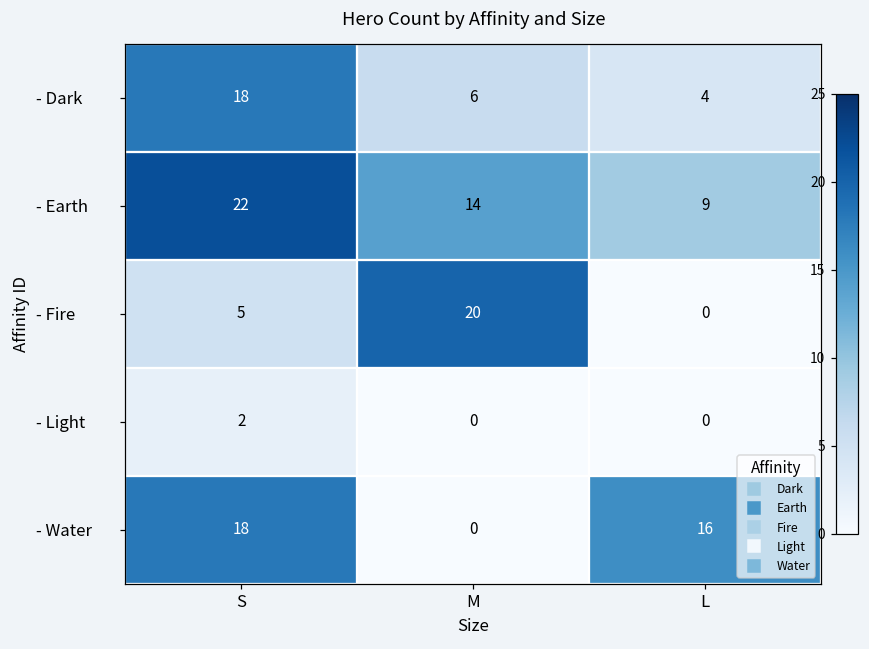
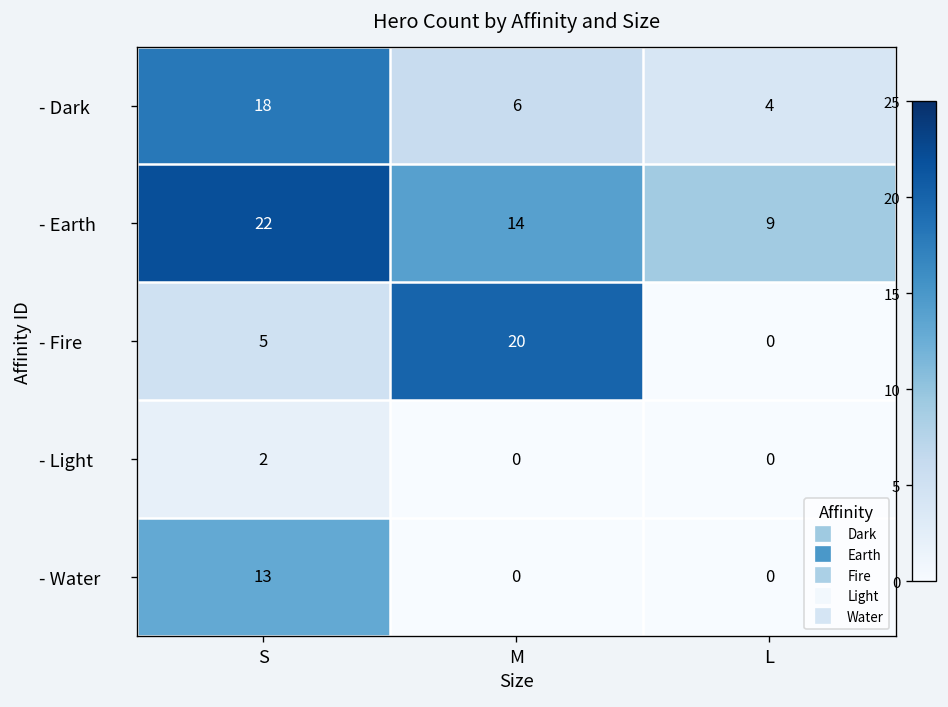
  {
    "- Dark": {
      "S": 18,
      "M": 6,
      "L": 4
    },
    "- Earth": {
      "S": 22,
      "M": 14,
      "L": 9
    },
    "- Fire": {
      "S": 5,
      "M": 20,
      "L": 0
    },
    "- Light": {
      "S": 2,
      "M": 0,
      "L": 0
    },
    "- Water": {
-     "S": 18,
+     "S": 13,
      "M": 0,
-     "L": 16
+     "L": 0
    }
  }
